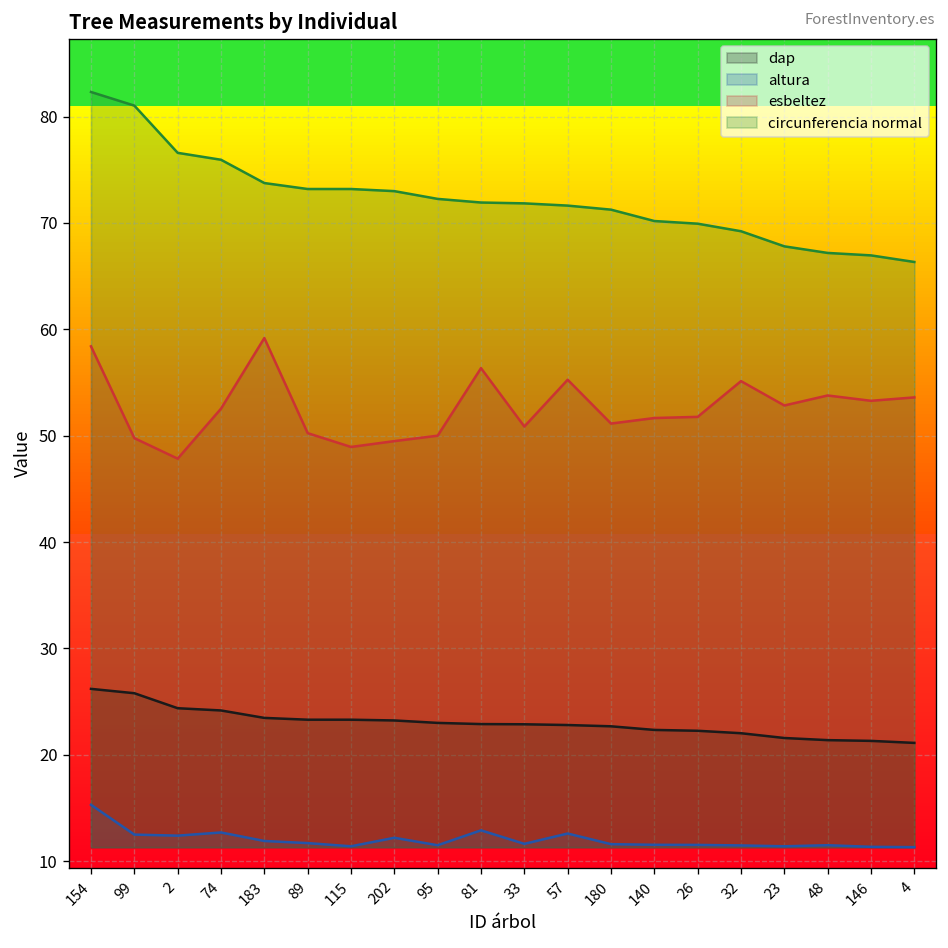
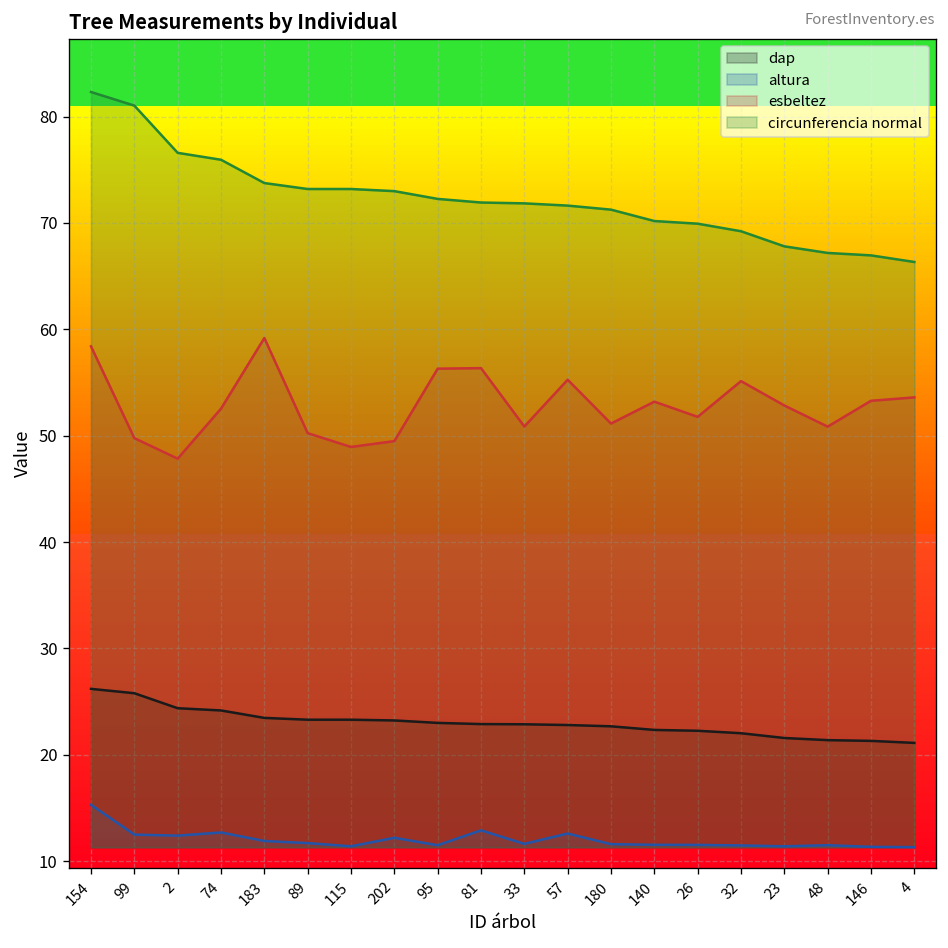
  {
    "esbeltez": {
      "154": 58,
      "99": 50,
      "2": 48,
      "74": 53,
      "183": 59,
      "89": 50,
      "115": 49,
      "202": 49,
-     "95": 50,
+     "95": 56,
      "81": 56,
      "33": 51,
      "57": 55,
      "180": 51,
-     "140": 52,
+     "140": 53,
      "26": 52,
      "32": 55,
      "23": 53,
-     "48": 54,
+     "48": 51,
      "146": 53,
      "4": 54
    }
  }
